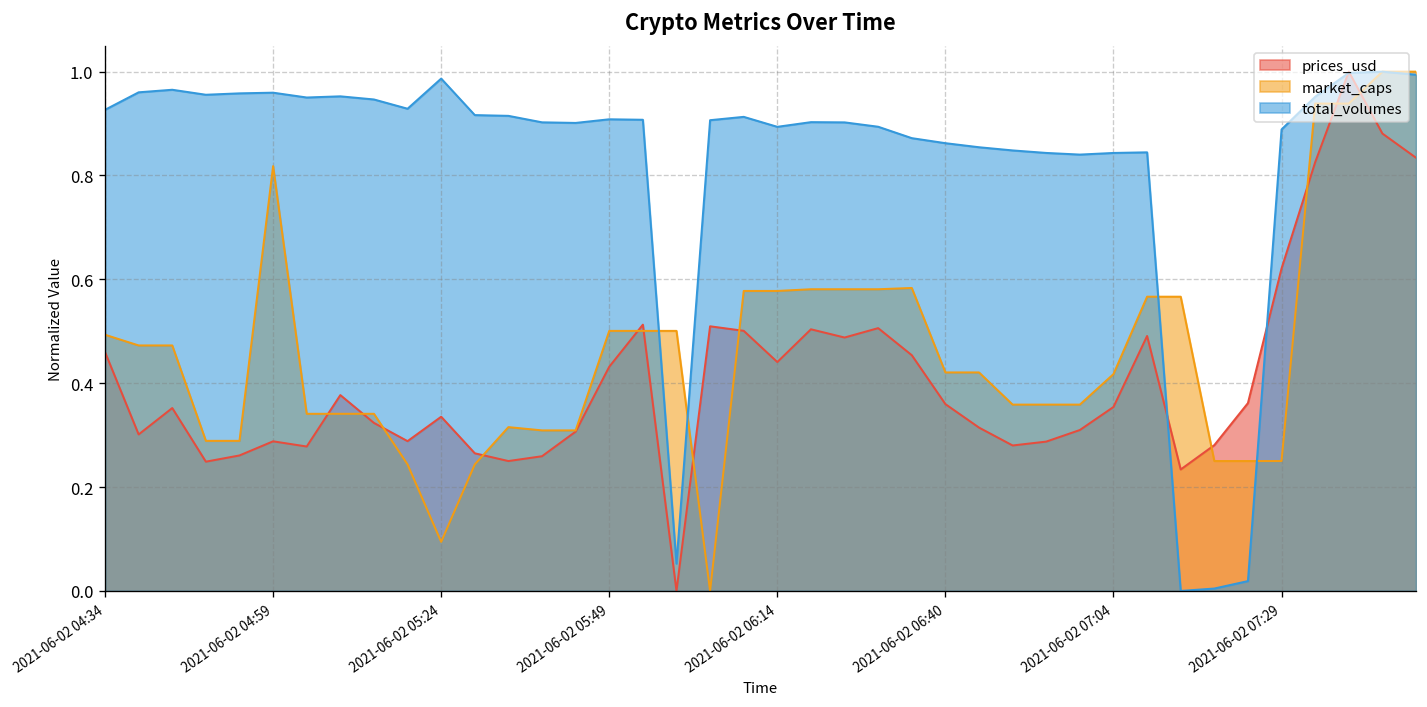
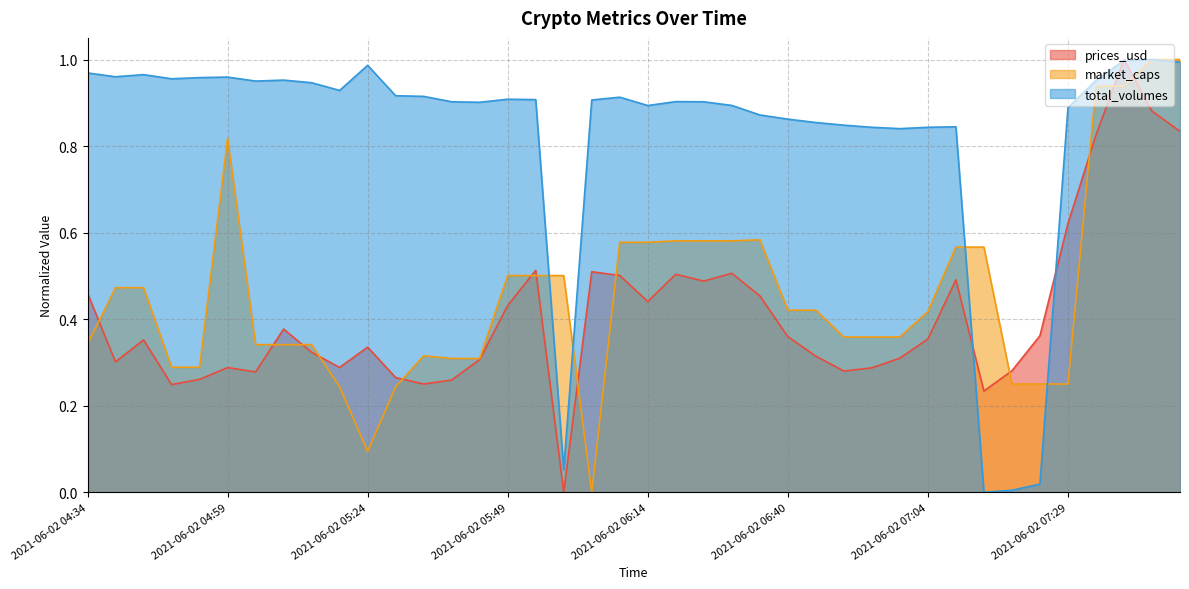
  {
    "prices_usd": {
      "2021-06-02 04:34": 0.46,
      "2021-06-02 04:59": 0.29,
      "2021-06-02 05:24": 0.34,
      "2021-06-02 05:49": 0.43,
      "2021-06-02 06:14": 0.44,
      "2021-06-02 06:40": 0.36,
      "2021-06-02 07:04": 0.35,
      "2021-06-02 07:29": 0.62
    },
    "market_caps": {
-     "2021-06-02 04:34": 0.49,
+     "2021-06-02 04:34": 0.34,
      "2021-06-02 04:59": 0.82,
      "2021-06-02 05:24": 0.09,
      "2021-06-02 05:49": 0.50,
      "2021-06-02 06:14": 0.58,
      "2021-06-02 06:40": 0.42,
      "2021-06-02 07:04": 0.42,
      "2021-06-02 07:29": 0.25
    },
    "total_volumes": {
-     "2021-06-02 04:34": 0.93,
+     "2021-06-02 04:34": 0.97,
      "2021-06-02 04:59": 0.96,
      "2021-06-02 05:24": 0.99,
      "2021-06-02 05:49": 0.91,
      "2021-06-02 06:14": 0.89,
      "2021-06-02 06:40": 0.86,
      "2021-06-02 07:04": 0.84,
      "2021-06-02 07:29": 0.89
    }
  }
